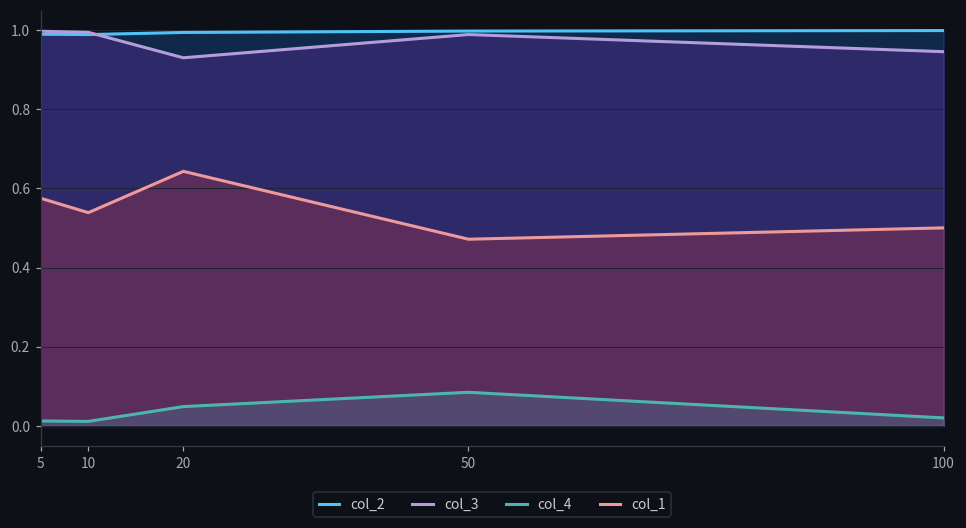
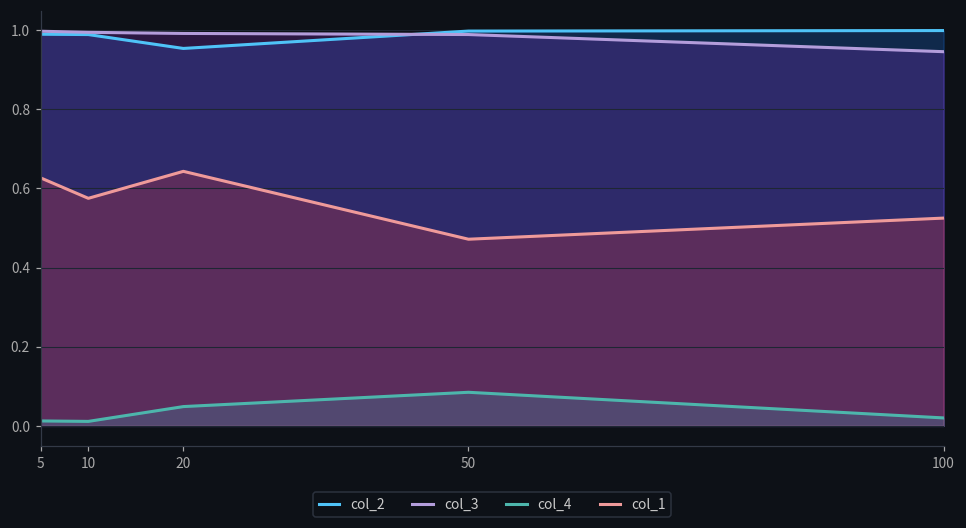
  {
    "col_2": {
      "5": 0.99,
-     "20": 0.99,
+     "20": 0.95,
      "50": 1.00,
      "100": 1.00
    },
    "col_3": {
      "5": 1.00,
-     "20": 0.93,
+     "20": 0.99,
      "50": 0.99,
      "100": 0.95
    },
    "col_4": {
      "5": 0.01,
      "10": 0.01,
      "20": 0.05,
      "50": 0.08,
      "100": 0.02
    },
    "col_1": {
-     "5": 0.57,
-     "10": 0.54,
+     "5": 0.63,
+     "10": 0.57,
      "20": 0.64,
      "50": 0.47,
-     "100": 0.50
+     "100": 0.52
    }
  }
